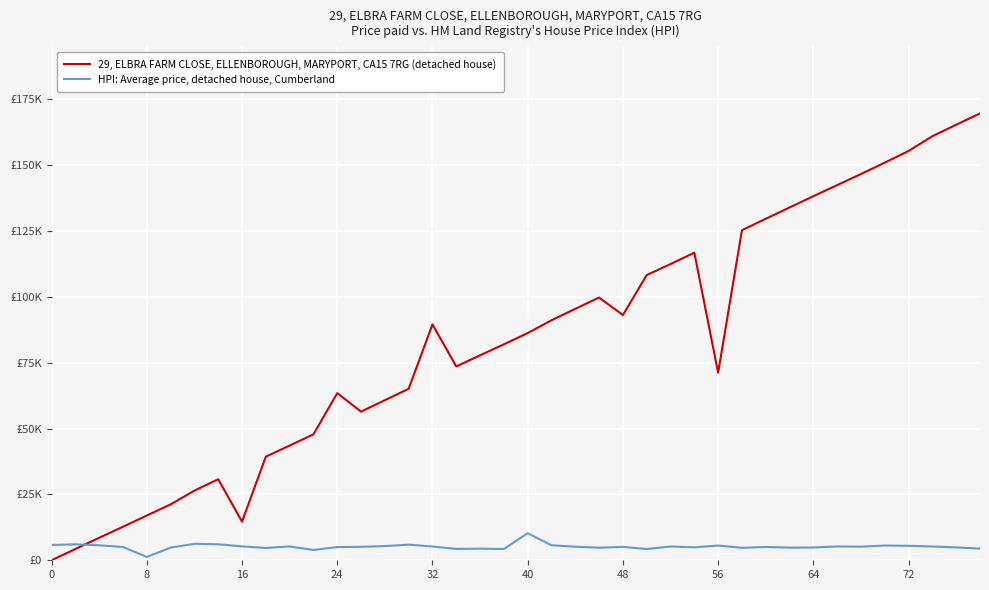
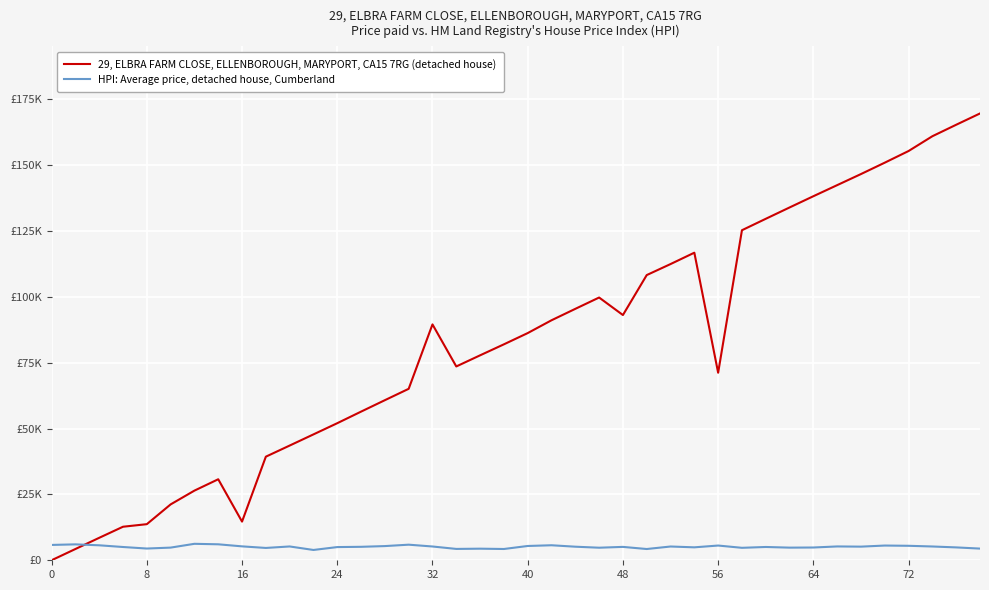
  {
    "29, ELBRA FARM CLOSE, ELLENBOROUGH, MARYPORT, CA15 7RG (detached house)": {
      "0": "£0",
-     "8": "£17000",
+     "8": "£14000",
      "16": "£15000",
-     "24": "£63000",
+     "24": "£52000",
      "32": "£90000",
      "40": "£86000",
      "48": "£93000",
      "56": "£71000",
      "64": "£138000",
      "72": "£155000"
    },
    "HPI: Average price, detached house, Cumberland": {
      "0": "£6000",
-     "8": "£1000",
+     "8": "£4000",
      "16": "£5000",
      "24": "£5000",
      "32": "£5000",
-     "40": "£10000",
+     "40": "£5000",
      "48": "£5000",
      "56": "£6000",
      "64": "£5000",
      "72": "£5000"
    }
  }
